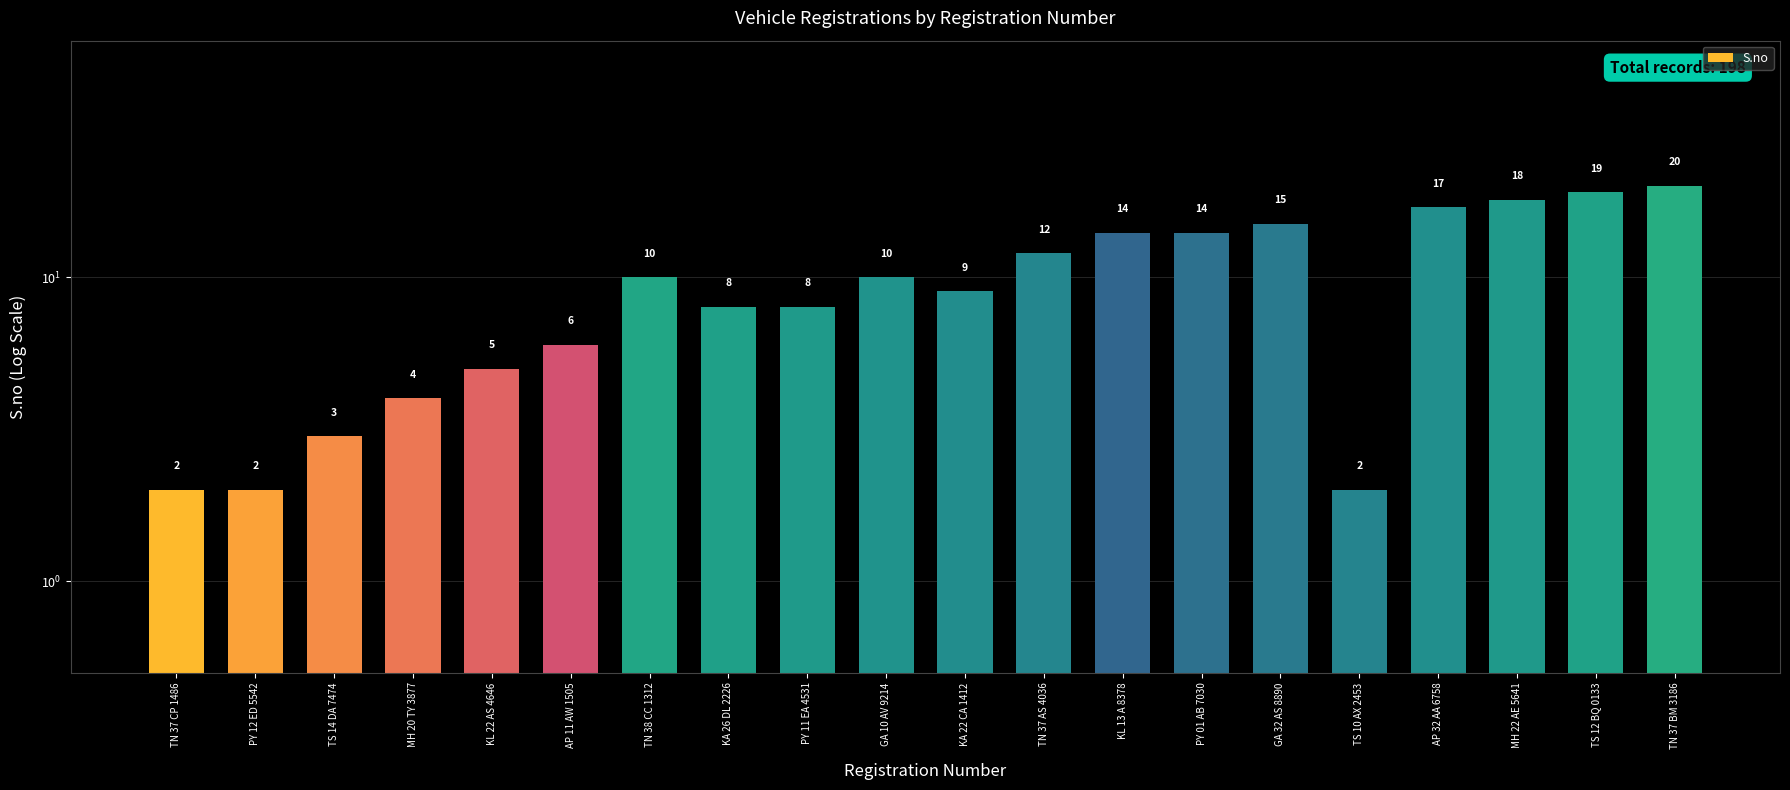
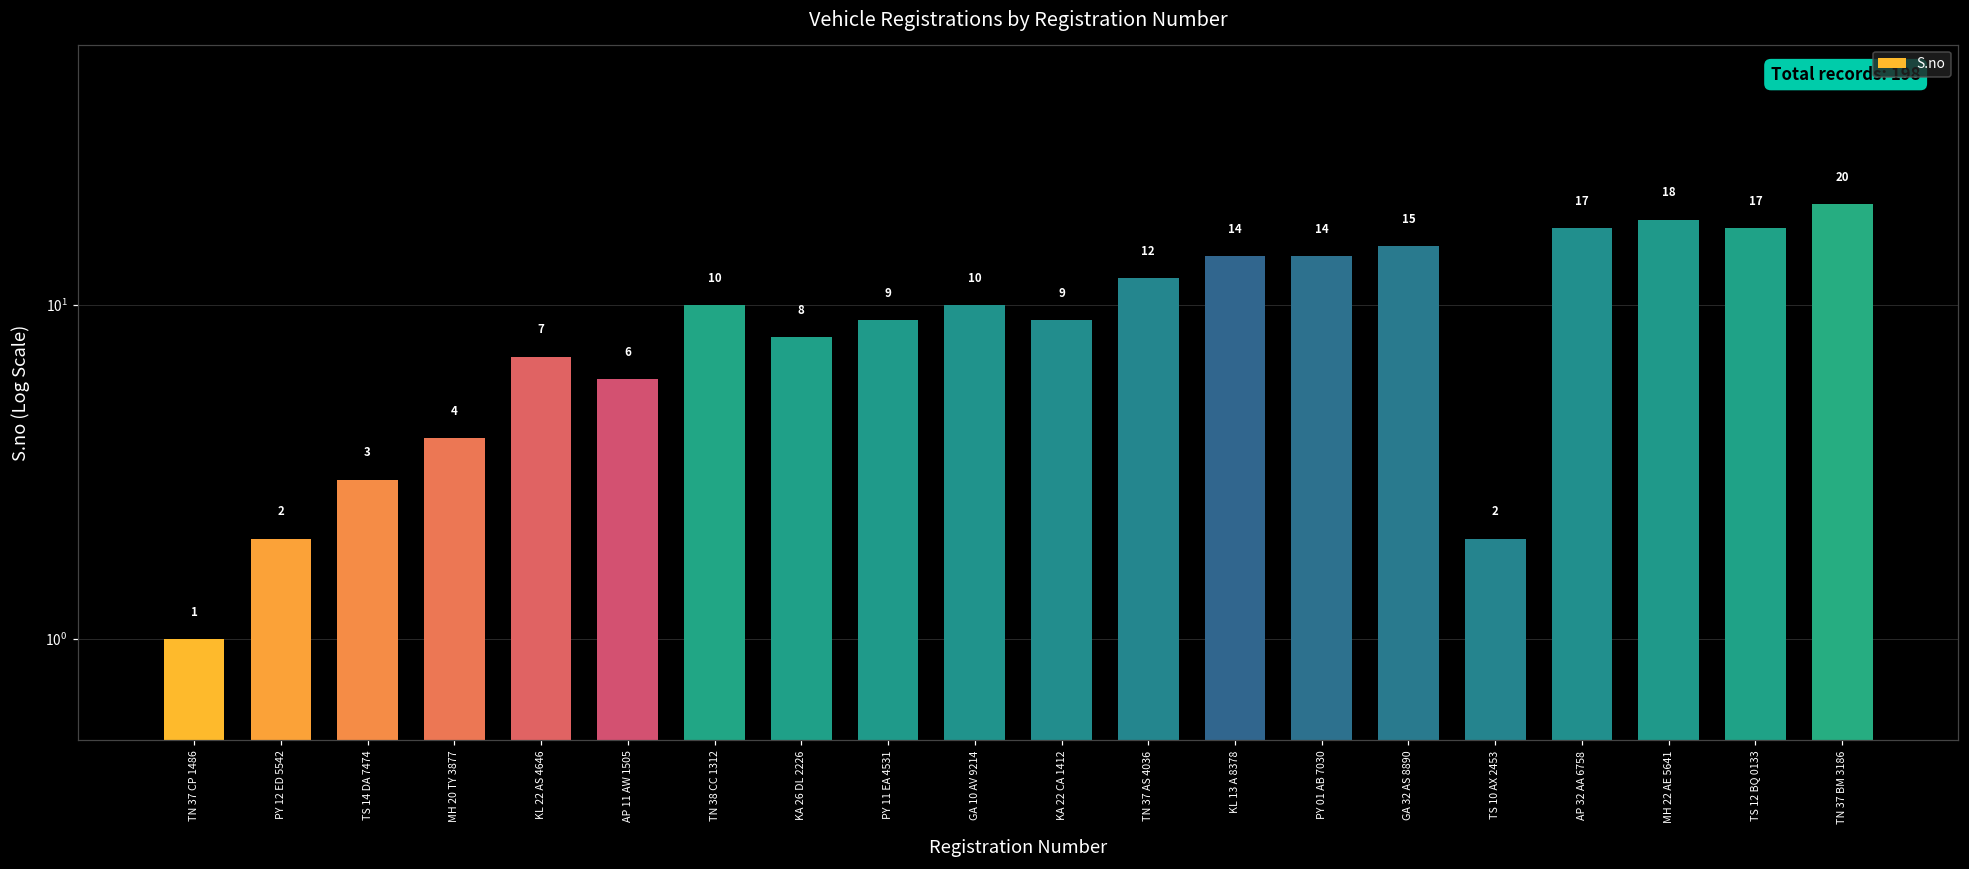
  {
-   "TN 37 CP 1486": 2,
+   "TN 37 CP 1486": 1,
    "PY 12 ED 5542": 2,
    "TS 14 DA 7474": 3,
    "MH 20 TY 3877": 4,
-   "KL 22 AS 4646": 5,
+   "KL 22 AS 4646": 7,
    "AP 11 AW 1505": 6,
    "TN 38 CC 1312": 10,
    "KA 26 DL 2226": 8,
-   "PY 11 EA 4531": 8,
+   "PY 11 EA 4531": 9,
    "GA 10 AV 9214": 10,
    "KA 22 CA 1412": 9,
    "TN 37 AS 4036": 12,
    "KL 13 A 8378": 14,
    "PY 01 AB 7030": 14,
    "GA 32 AS 8890": 15,
    "TS 10 AX 2453": 2,
    "AP 32 AA 6758": 17,
    "MH 22 AE 5641": 18,
-   "TS 12 BQ 0133": 19,
+   "TS 12 BQ 0133": 17,
    "TN 37 BM 3186": 20
  }
